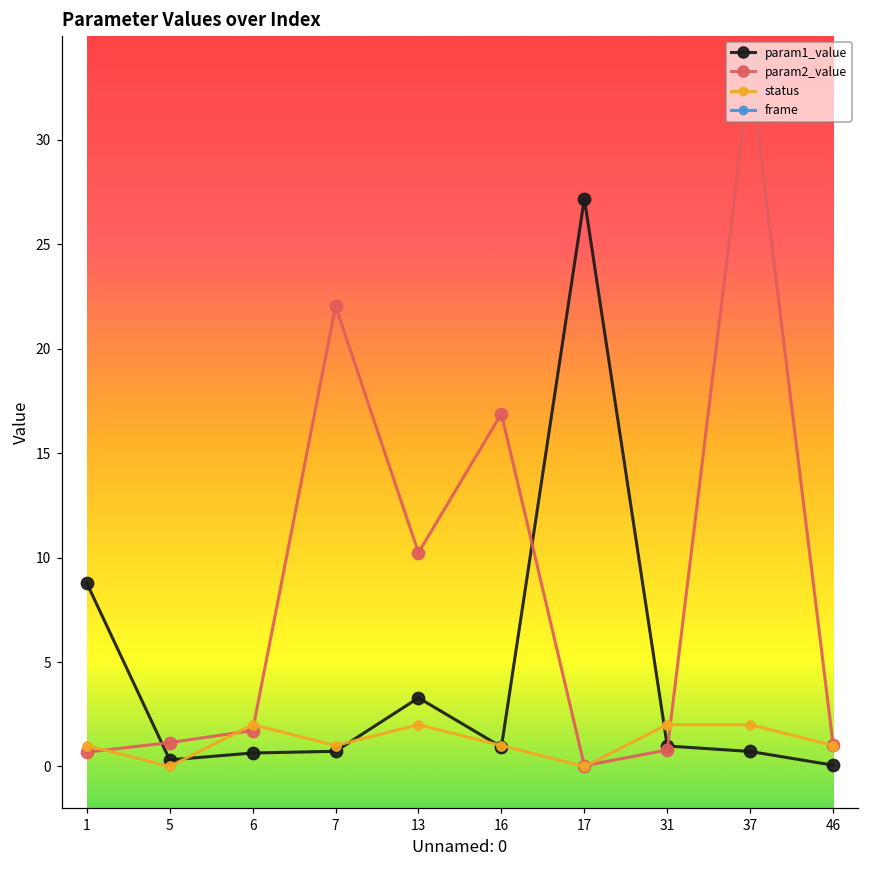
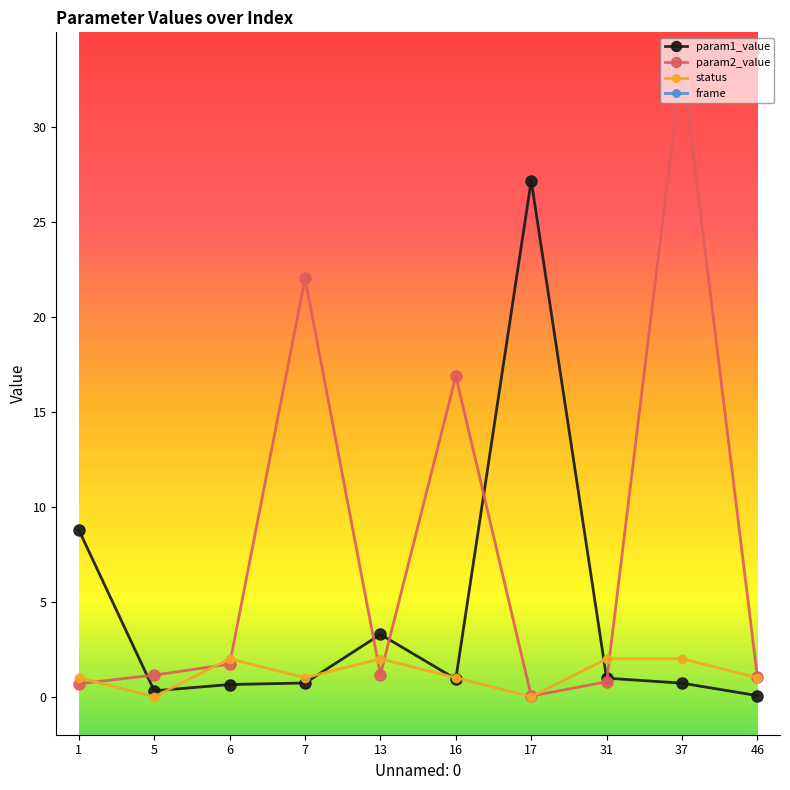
  {
    "param1_value": {
      "1": 8.8,
      "5": 0.3,
      "6": 0.6,
      "7": 0.7,
      "13": 3.3,
      "17": 27.2,
      "31": 1.0,
      "37": 0.7,
      "46": 0.1
    },
    "param2_value": {
      "1": 0.7,
      "5": 1.1,
      "6": 1.7,
      "7": 22.0,
-     "13": 10.2,
+     "13": 1.2,
      "16": 16.9,
      "31": 0.8
    },
    "status": {
      "1": 1.0,
      "5": 0.0,
      "6": 2.0,
      "7": 1.0,
      "13": 2.0,
      "31": 2.0,
      "37": 2.0
    }
  }
